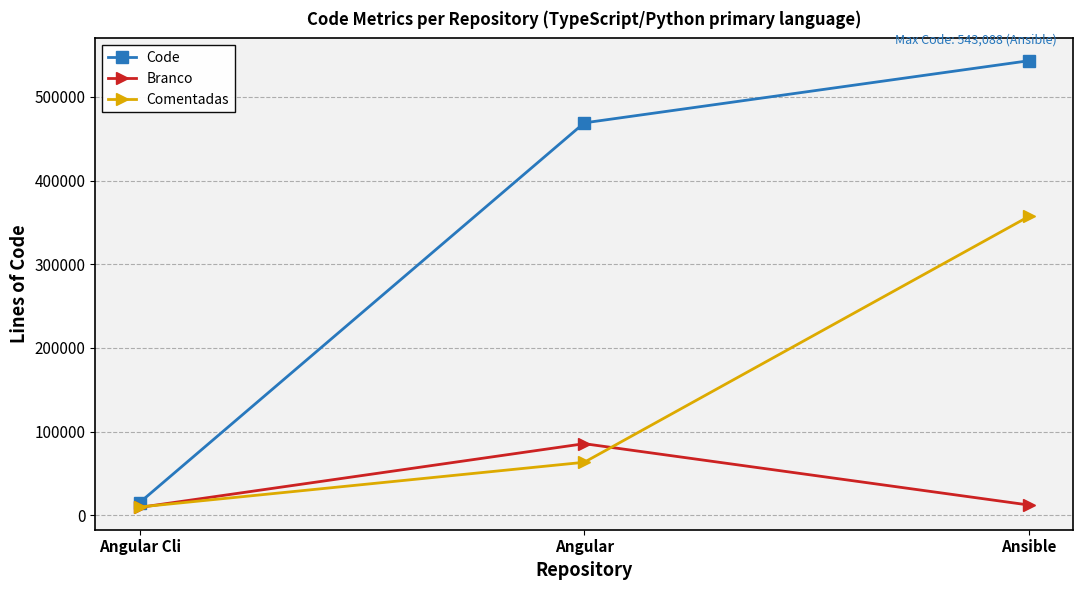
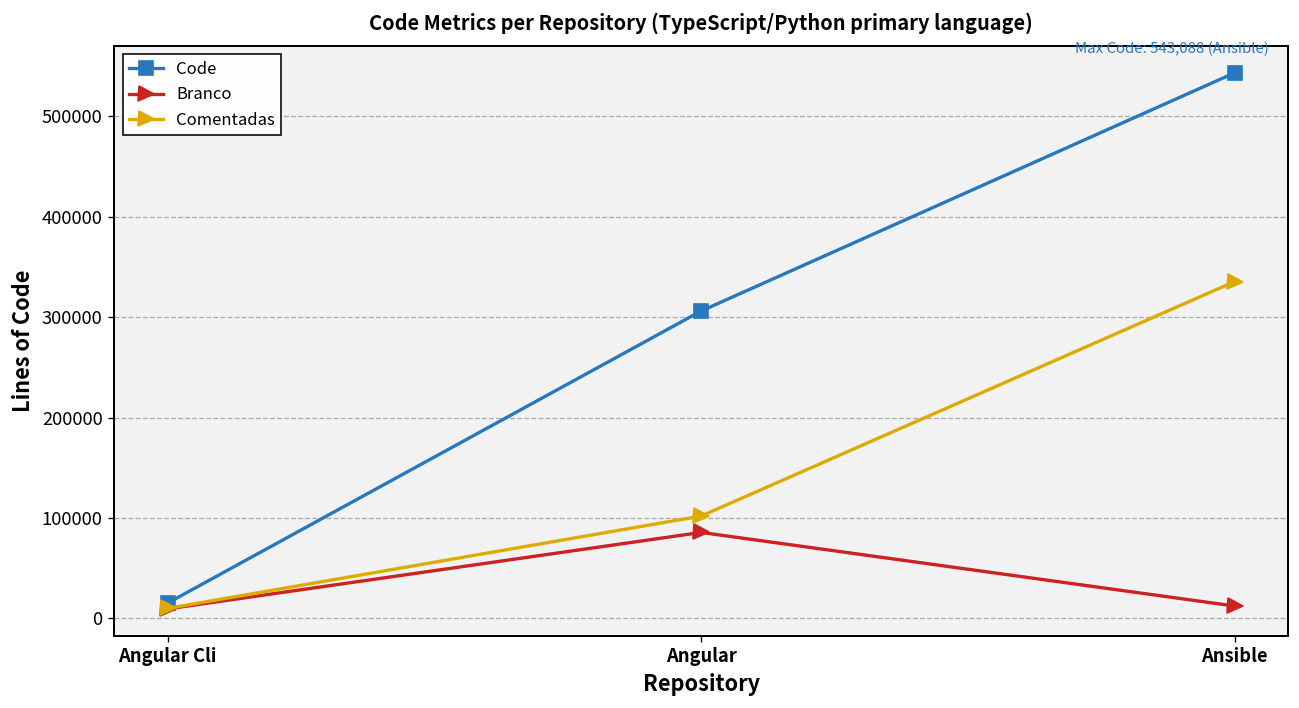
  {
    "Code": {
      "Angular Cli": 20000,
-     "Angular": 470000
+     "Angular": 310000
    },
    "Branco": {
      "Angular": 90000,
      "Ansible": 10000
    },
    "Comentadas": {
-     "Angular": 60000,
-     "Ansible": 360000
+     "Angular": 100000,
+     "Ansible": 340000
    }
  }
